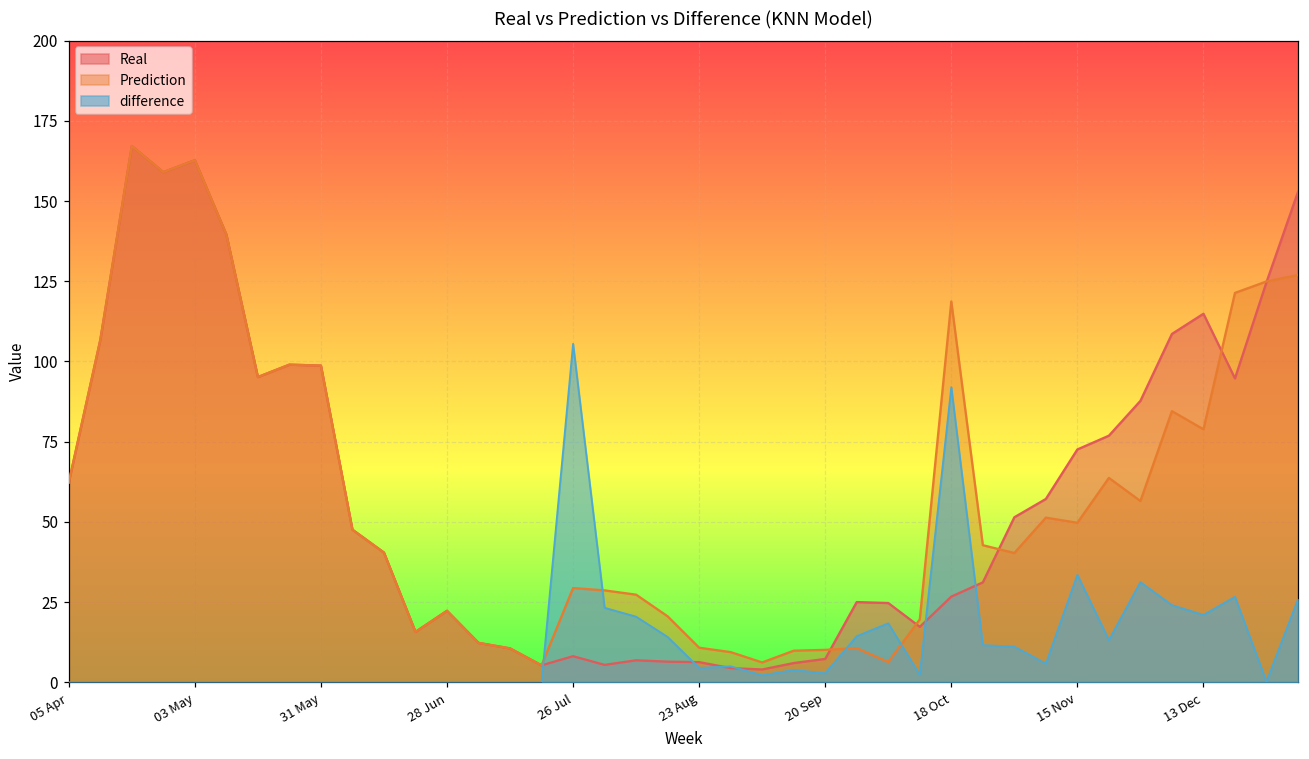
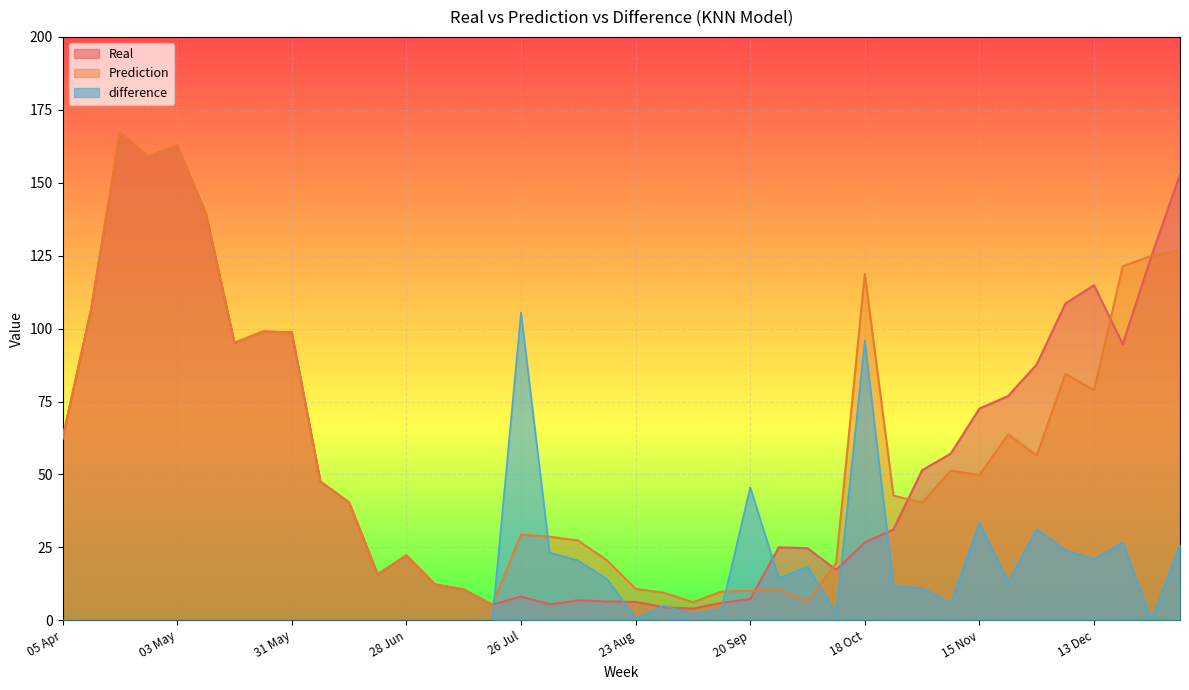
  {
    "difference": {
      "05 Apr": 0,
      "03 May": 0,
      "31 May": 0,
      "28 Jun": 0,
      "26 Jul": 106,
-     "23 Aug": 4,
-     "20 Sep": 3,
-     "18 Oct": 92,
+     "23 Aug": 1,
+     "20 Sep": 46,
+     "18 Oct": 96,
      "15 Nov": 34,
      "13 Dec": 21
    }
  }
